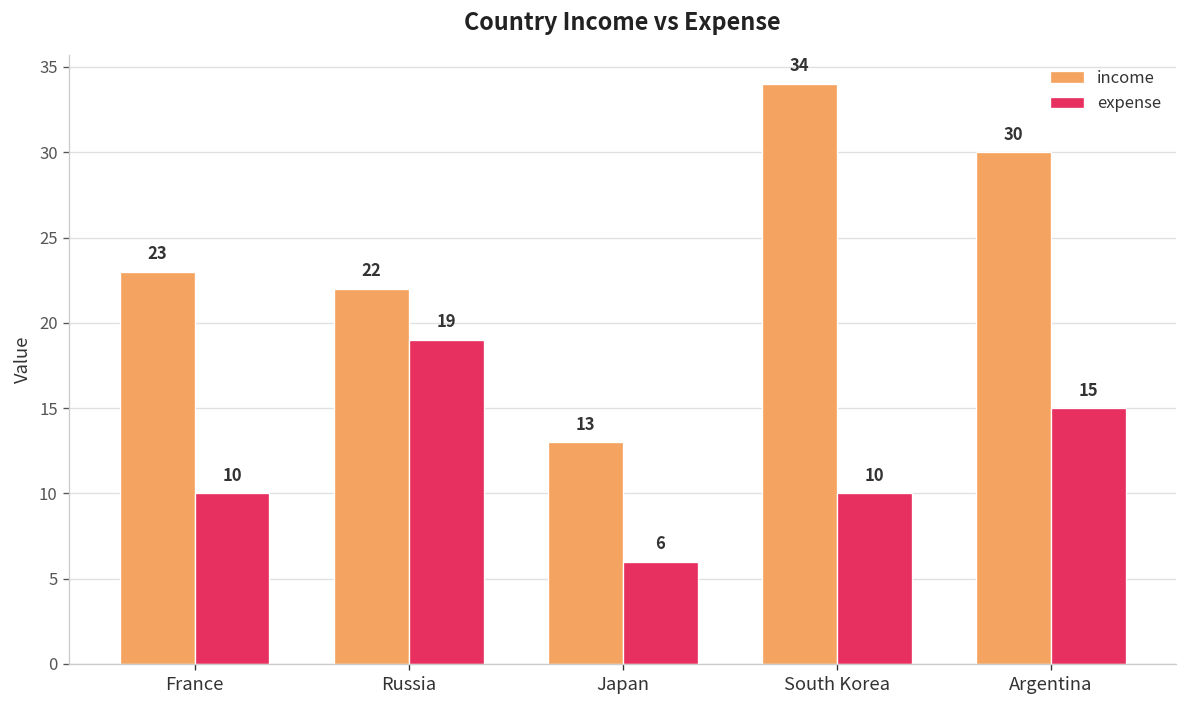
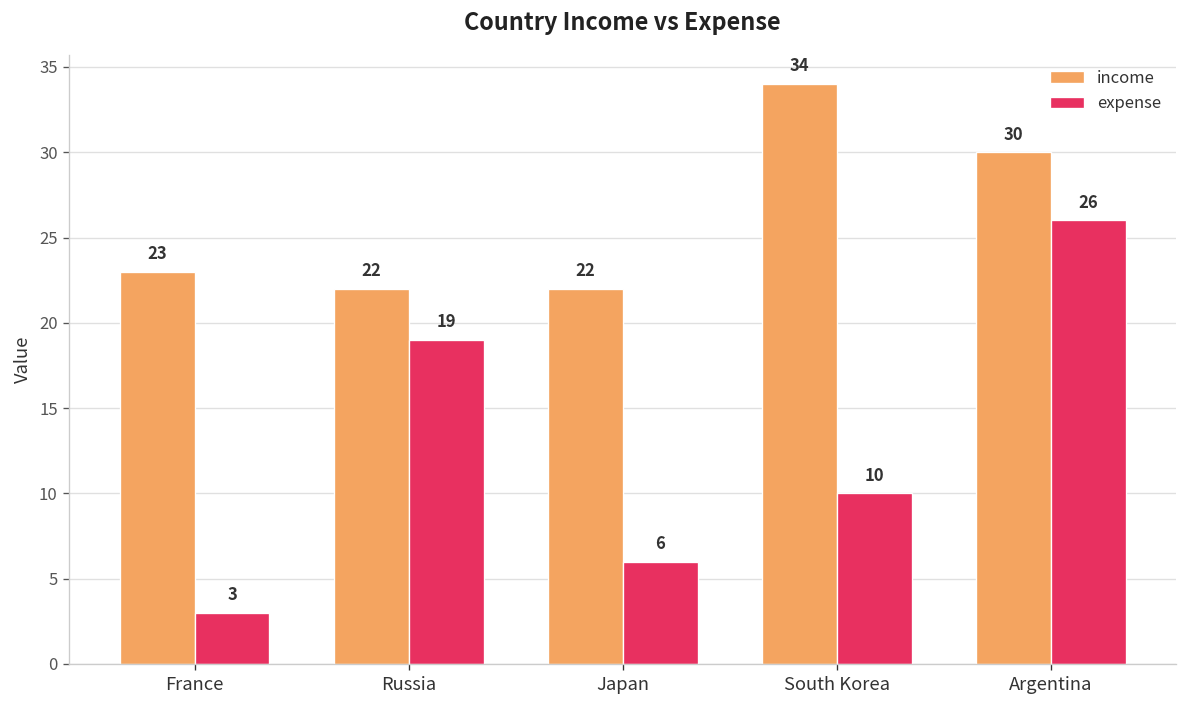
  {
    "income": {
      "France": 23,
      "Russia": 22,
-     "Japan": 13,
+     "Japan": 22,
      "South Korea": 34,
      "Argentina": 30
    },
    "expense": {
-     "France": 10,
+     "France": 3,
      "Russia": 19,
      "Japan": 6,
      "South Korea": 10,
-     "Argentina": 15
+     "Argentina": 26
    }
  }
